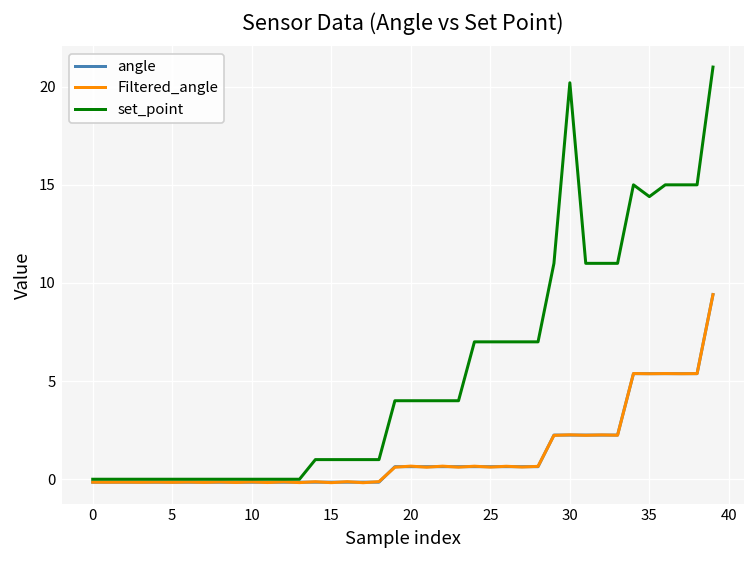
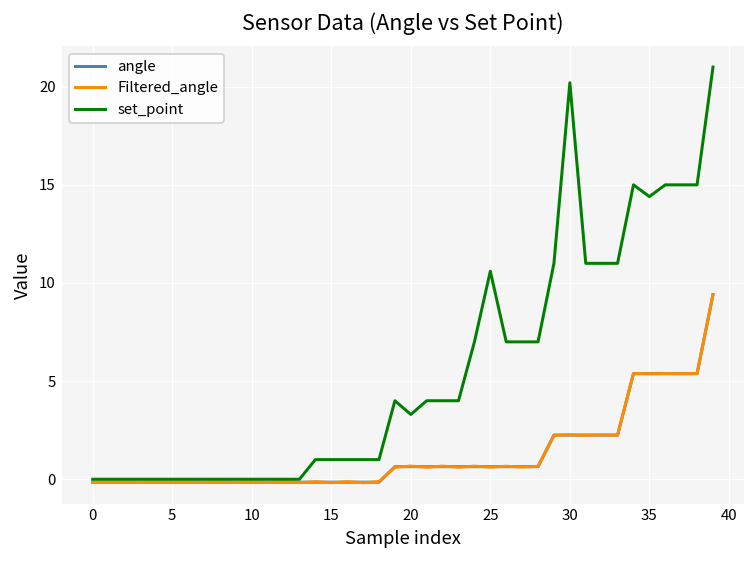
  {
    "set_point": {
      "15": 1.0,
-     "20": 4.0,
-     "25": 7.0,
+     "20": 3.3,
+     "25": 10.6,
      "30": 20.2,
      "35": 14.4
    }
  }
